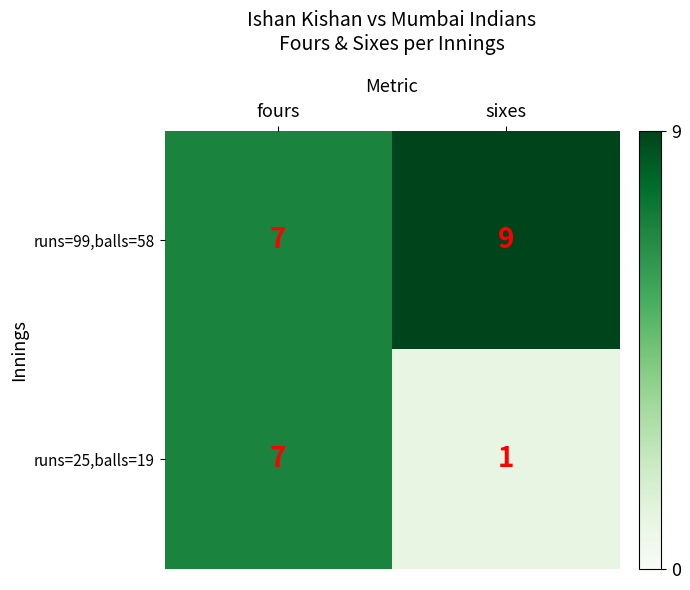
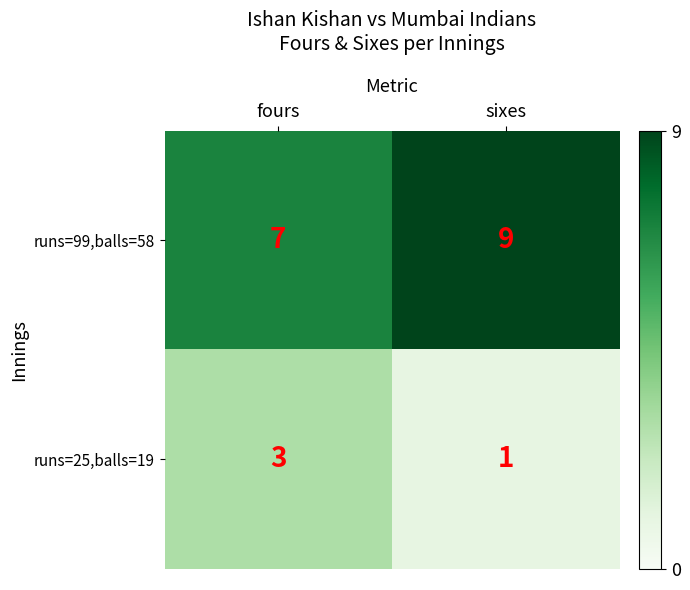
  {
    "runs=99,balls=58": {
      "fours": 7,
      "sixes": 9
    },
    "runs=25,balls=19": {
-     "fours": 7,
+     "fours": 3,
      "sixes": 1
    }
  }
